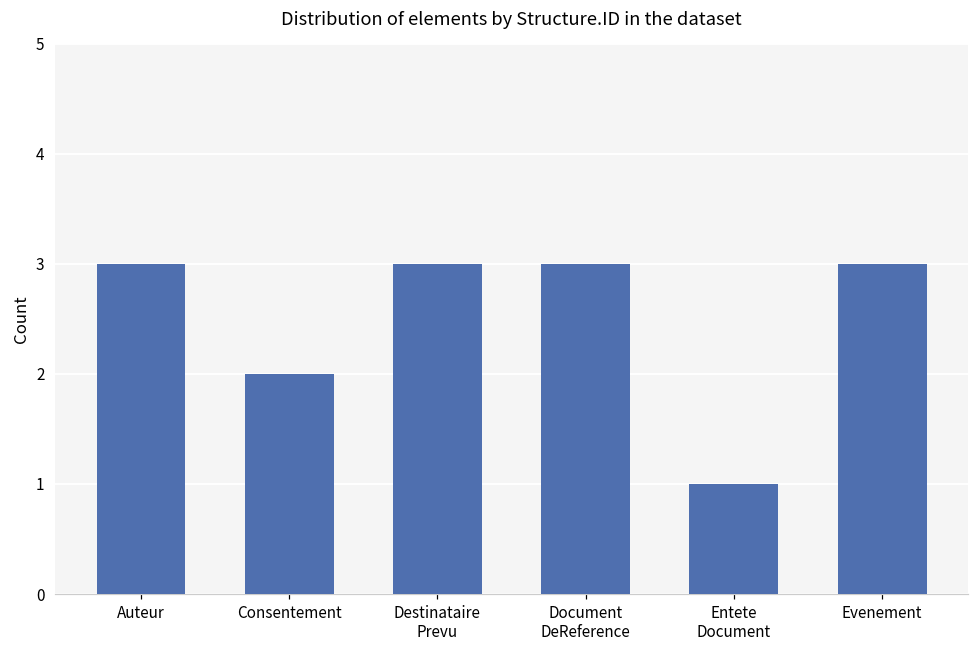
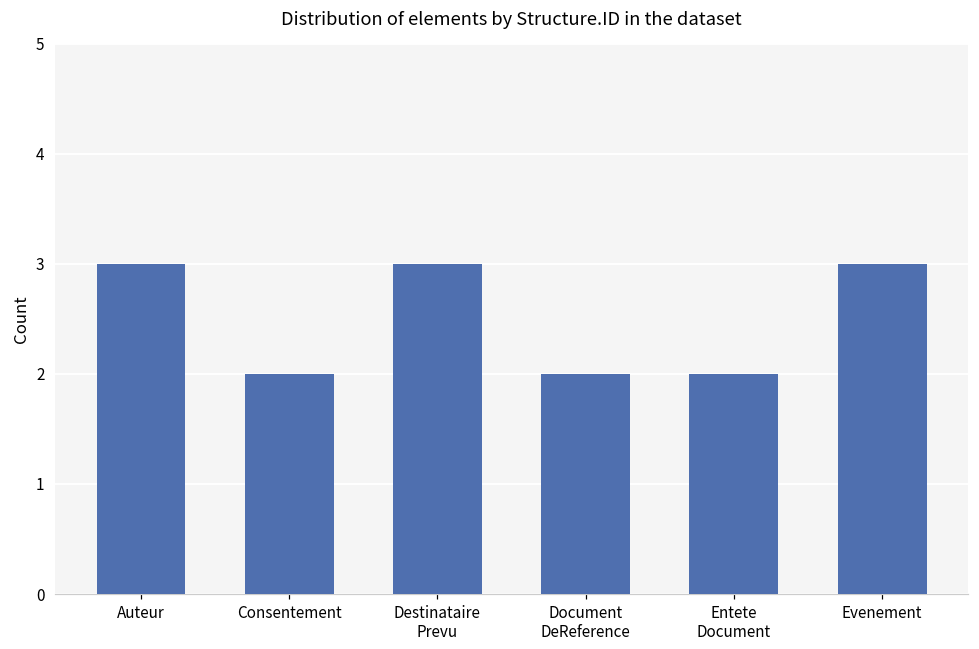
  {
    "Auteur": 3,
    "Consentement": 2,
    "Destinataire Prevu": 3,
-   "Document DeReference": 3,
-   "Entete Document": 1,
+   "Document DeReference": 2,
+   "Entete Document": 2,
    "Evenement": 3
  }
